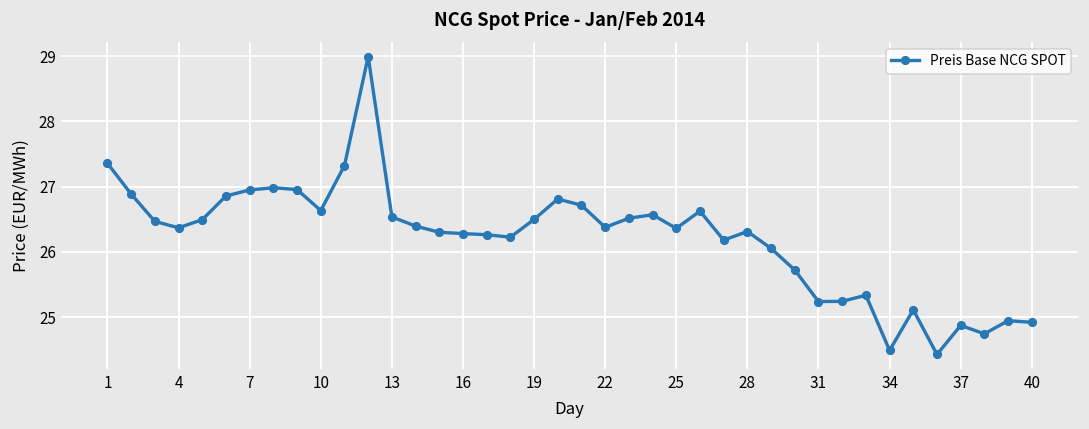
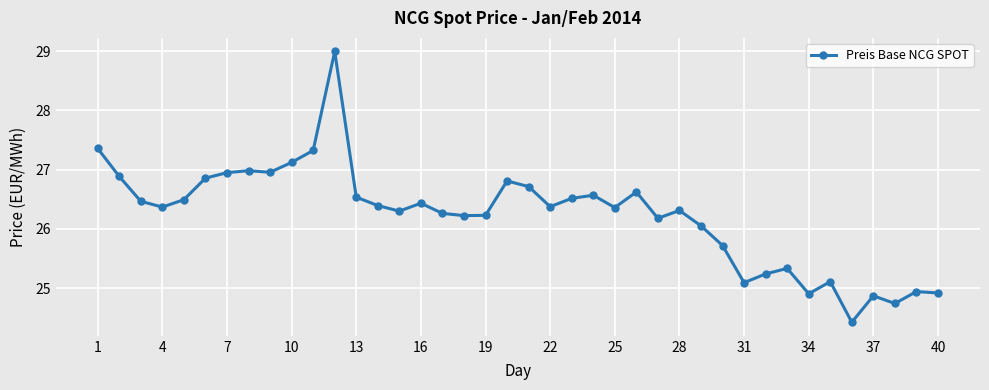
  {
    "1": 27.4,
    "4": 26.4,
    "7": 27.0,
-   "10": 26.6,
+   "10": 27.1,
    "13": 26.5,
-   "16": 26.3,
-   "19": 26.5,
+   "16": 26.4,
+   "19": 26.2,
    "22": 26.4,
    "25": 26.4,
    "28": 26.3,
-   "31": 25.2,
-   "34": 24.5,
+   "31": 25.1,
+   "34": 24.9,
    "37": 24.9,
    "40": 24.9
  }
